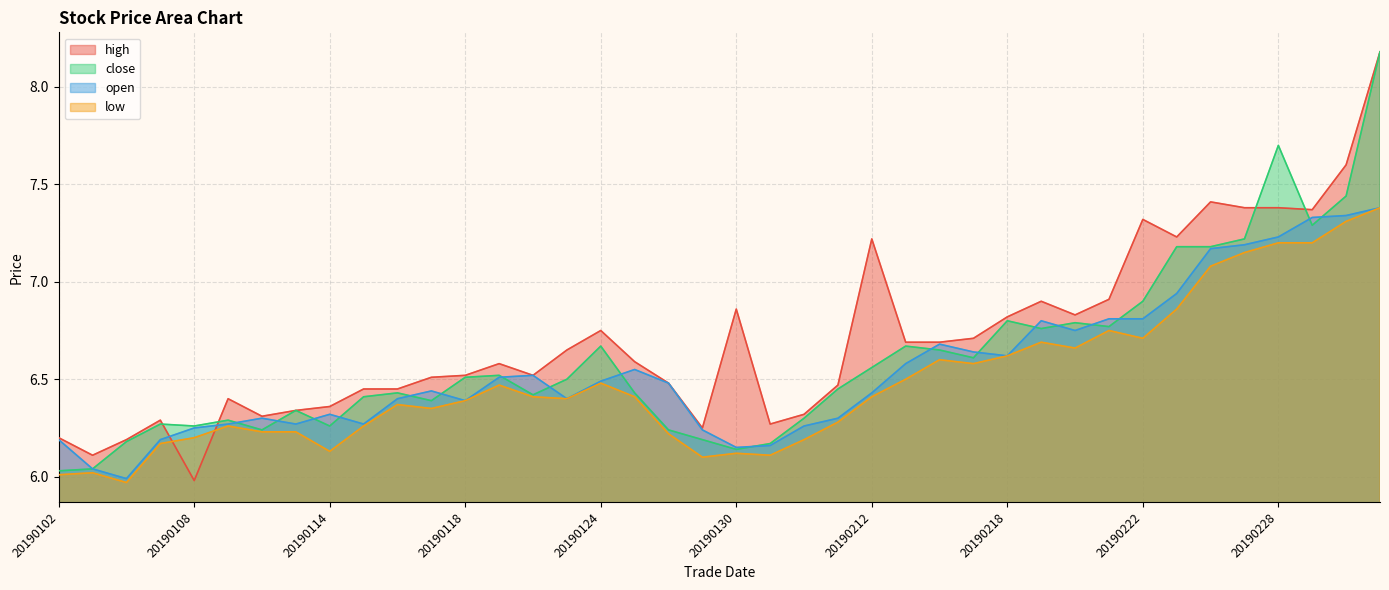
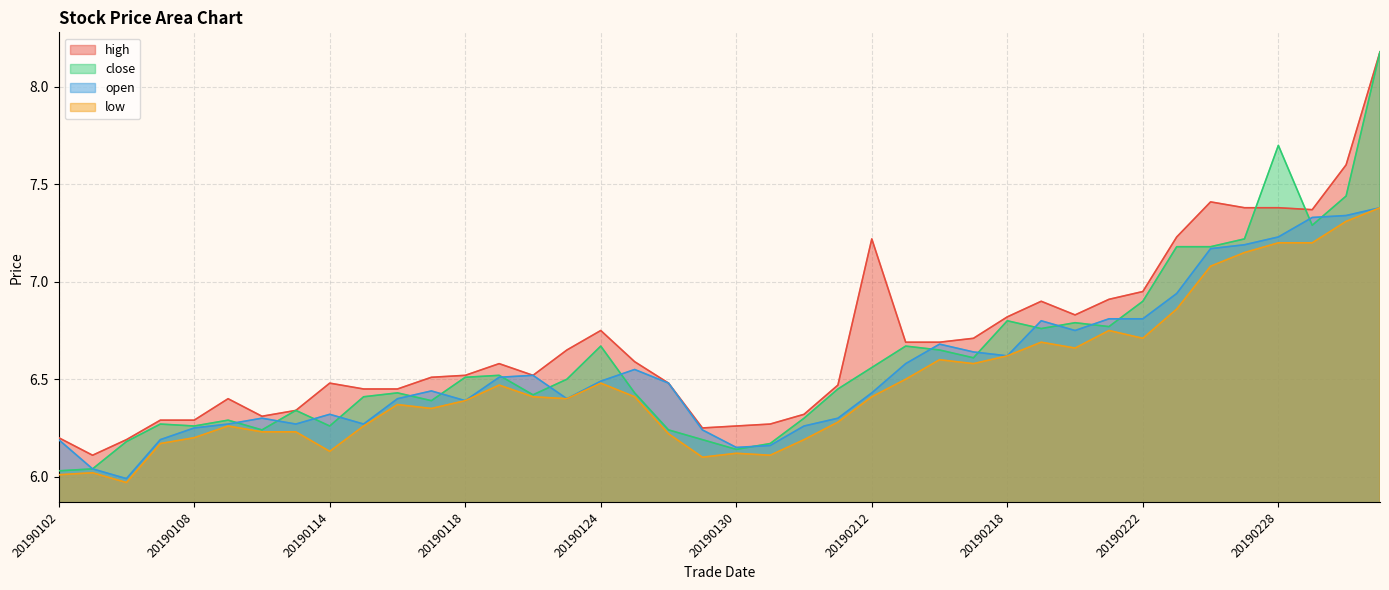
  {
    "high": {
-     "20190108": 5.98,
-     "20190114": 6.36,
+     "20190108": 6.29,
+     "20190114": 6.48,
      "20190124": 6.75,
-     "20190130": 6.86,
+     "20190130": 6.26,
      "20190212": 7.22,
      "20190218": 6.82,
-     "20190222": 7.32,
+     "20190222": 6.95,
      "20190228": 7.38
    },
    "close": {
      "20190102": 6.03,
      "20190114": 6.26,
      "20190124": 6.67,
      "20190212": 6.56,
      "20190218": 6.80,
      "20190222": 6.90,
      "20190228": 7.70
    },
    "open": {
      "20190114": 6.32,
      "20190212": 6.43,
      "20190222": 6.81,
      "20190228": 7.23
    },
    "low": {
      "20190102": 6.01,
      "20190108": 6.20,
      "20190114": 6.13,
      "20190130": 6.12,
      "20190212": 6.41,
      "20190222": 6.71,
      "20190228": 7.20
    }
  }
